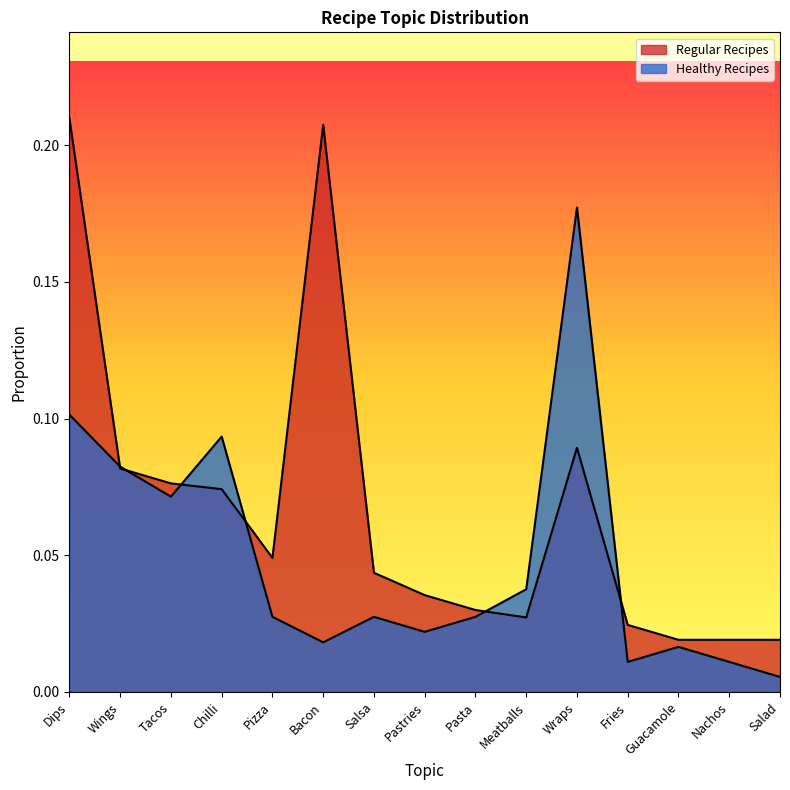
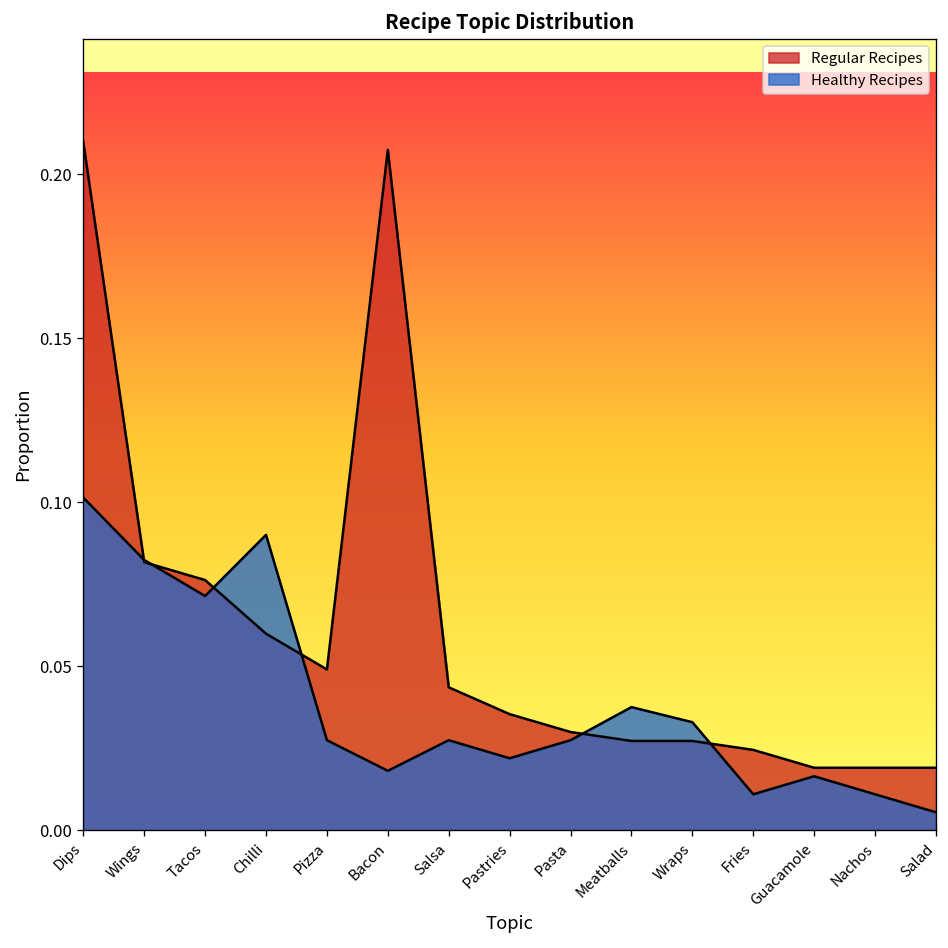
  {
    "Regular Recipes": {
      "Dips": 0.210,
      "Tacos": 0.076,
-     "Chilli": 0.074,
+     "Chilli": 0.060,
      "Pizza": 0.049,
      "Bacon": 0.207,
      "Salsa": 0.044,
      "Pastries": 0.035,
      "Pasta": 0.030,
      "Meatballs": 0.027,
-     "Wraps": 0.089,
+     "Wraps": 0.027,
      "Fries": 0.025,
      "Guacamole": 0.019,
      "Nachos": 0.019,
      "Salad": 0.019
    },
    "Healthy Recipes": {
      "Dips": 0.101,
      "Tacos": 0.071,
-     "Chilli": 0.093,
+     "Chilli": 0.090,
      "Pizza": 0.027,
      "Bacon": 0.018,
      "Salsa": 0.027,
      "Pastries": 0.022,
      "Pasta": 0.027,
      "Meatballs": 0.038,
-     "Wraps": 0.177,
+     "Wraps": 0.033,
      "Fries": 0.011,
      "Guacamole": 0.016,
      "Nachos": 0.011,
      "Salad": 0.005
    }
  }
